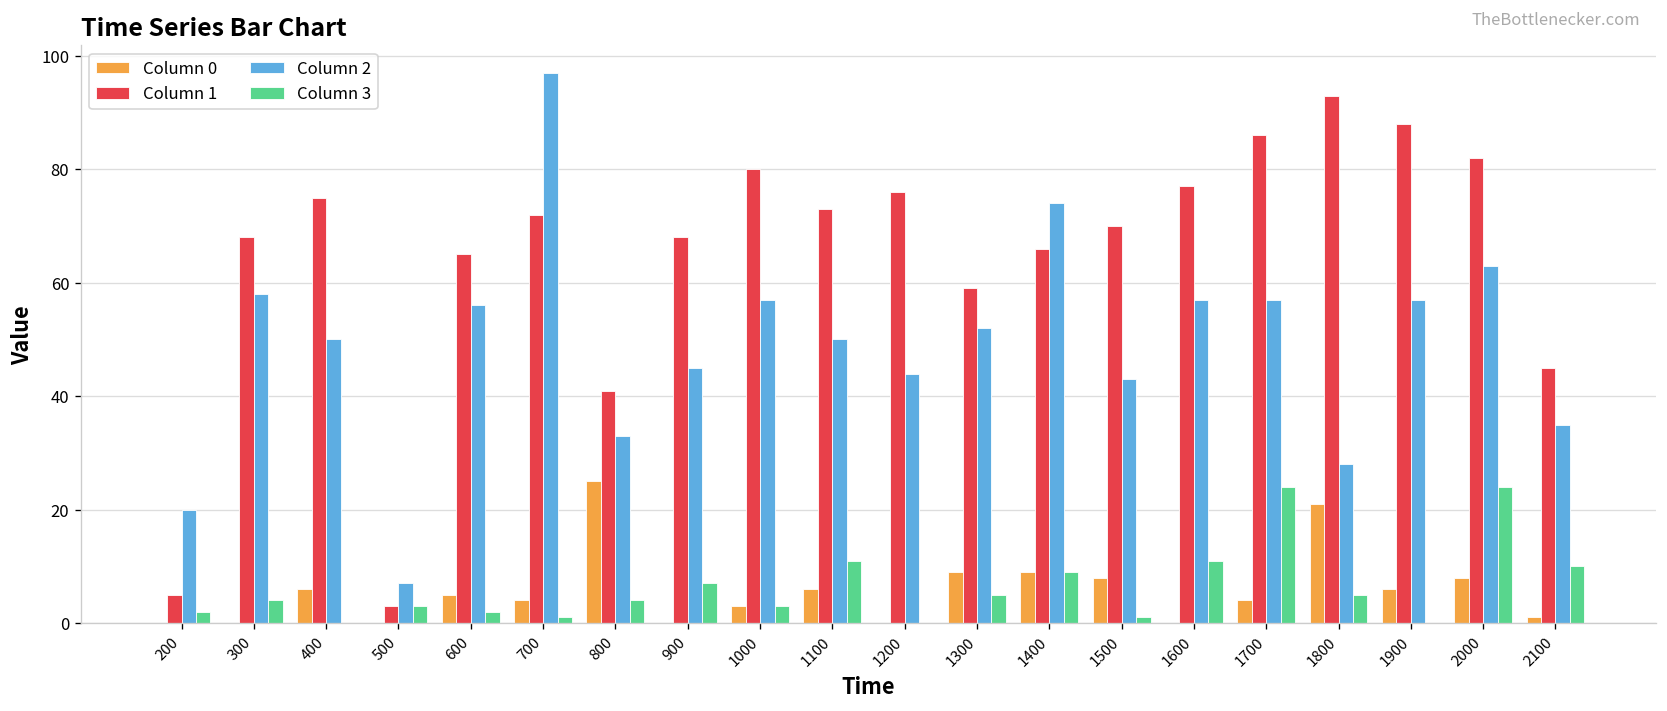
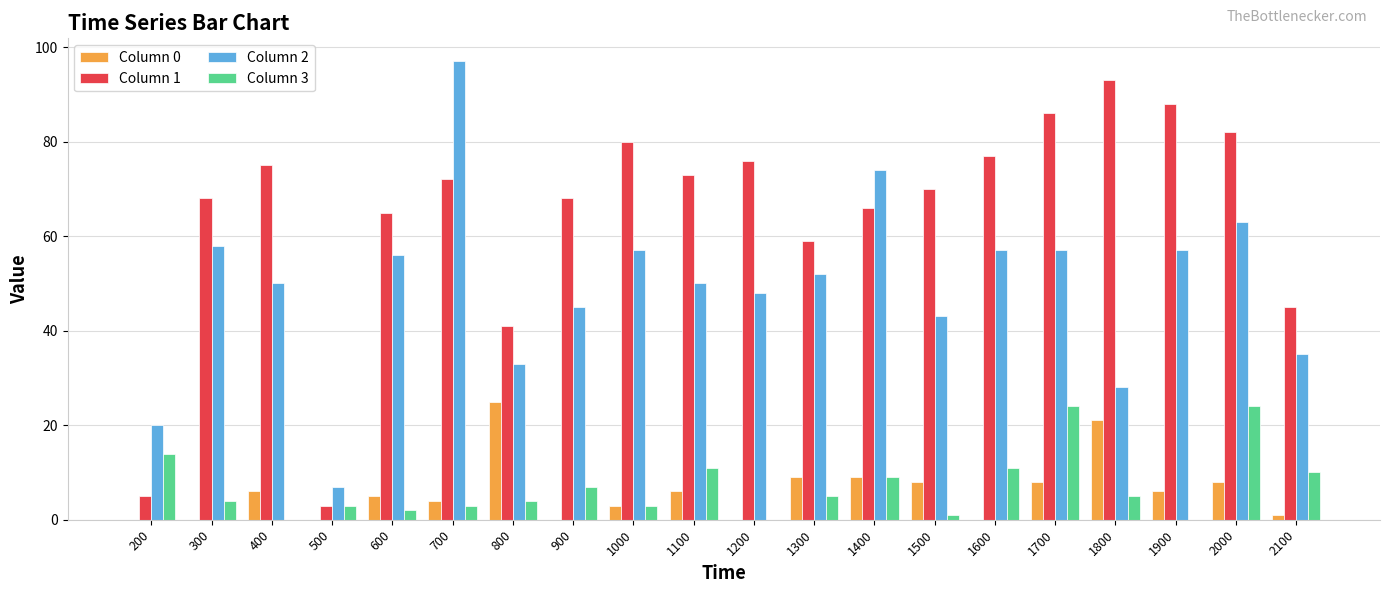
  {
    "Column 0": {
      "200": 0,
      "300": 0,
      "400": 6,
      "500": 0,
      "600": 5,
      "700": 4,
      "800": 25,
      "900": 0,
      "1000": 3,
      "1100": 6,
      "1200": 0,
      "1300": 9,
      "1400": 9,
      "1500": 8,
      "1600": 0,
-     "1700": 4,
+     "1700": 8,
      "1800": 21,
      "1900": 6,
      "2000": 8,
      "2100": 1
    },
    "Column 1": {
      "200": 5,
      "300": 68,
      "400": 75,
      "500": 3,
      "600": 65,
      "700": 72,
      "800": 41,
      "900": 68,
      "1000": 80,
      "1100": 73,
      "1200": 76,
      "1300": 59,
      "1400": 66,
      "1500": 70,
      "1600": 77,
      "1700": 86,
      "1800": 93,
      "1900": 88,
      "2000": 82,
      "2100": 45
    },
    "Column 2": {
      "200": 20,
      "300": 58,
      "400": 50,
      "500": 7,
      "600": 56,
      "700": 97,
      "800": 33,
      "900": 45,
      "1000": 57,
      "1100": 50,
-     "1200": 44,
+     "1200": 48,
      "1300": 52,
      "1400": 74,
      "1500": 43,
      "1600": 57,
      "1700": 57,
      "1800": 28,
      "1900": 57,
      "2000": 63,
      "2100": 35
    },
    "Column 3": {
-     "200": 2,
+     "200": 14,
      "300": 4,
      "400": 0,
      "500": 3,
      "600": 2,
-     "700": 1,
+     "700": 3,
      "800": 4,
      "900": 7,
      "1000": 3,
      "1100": 11,
      "1200": 0,
      "1300": 5,
      "1400": 9,
      "1500": 1,
      "1600": 11,
      "1700": 24,
      "1800": 5,
      "1900": 0,
      "2000": 24,
      "2100": 10
    }
  }
